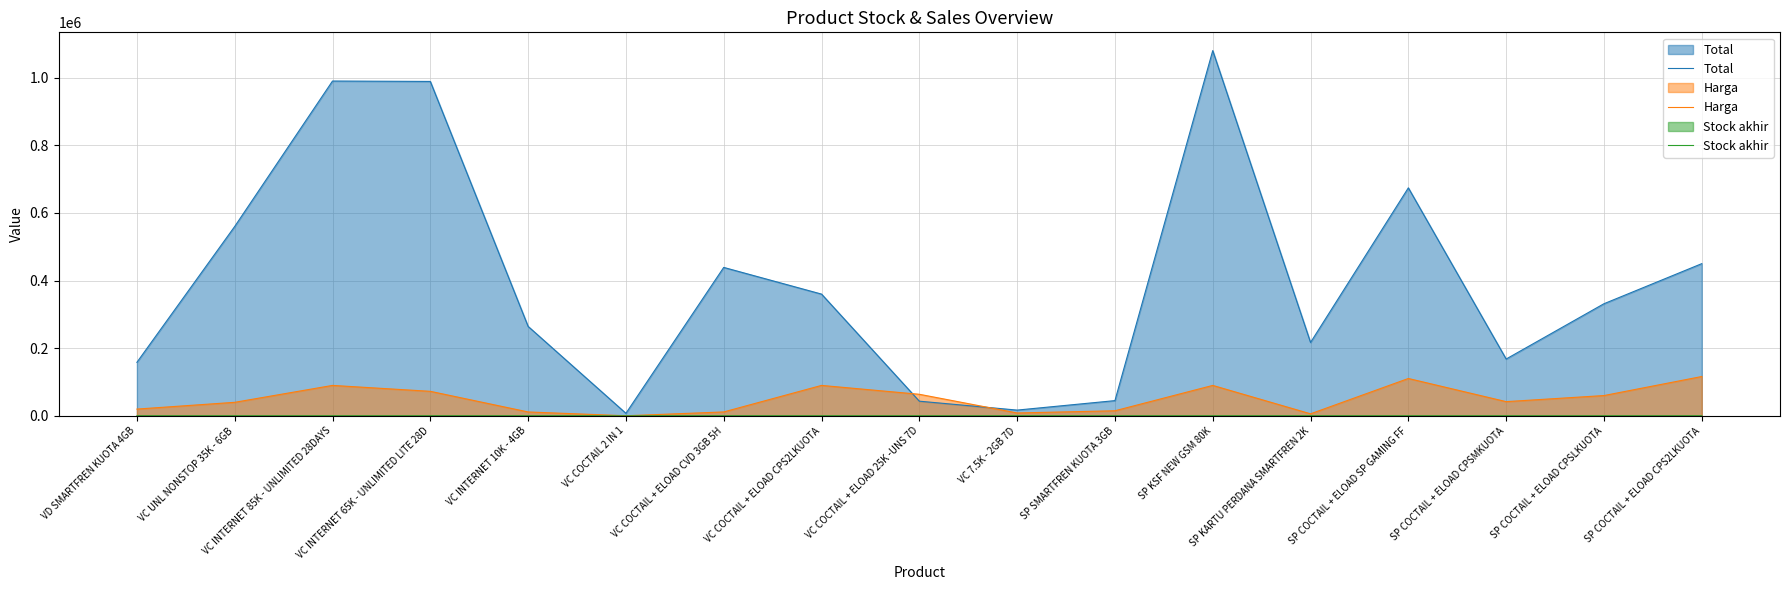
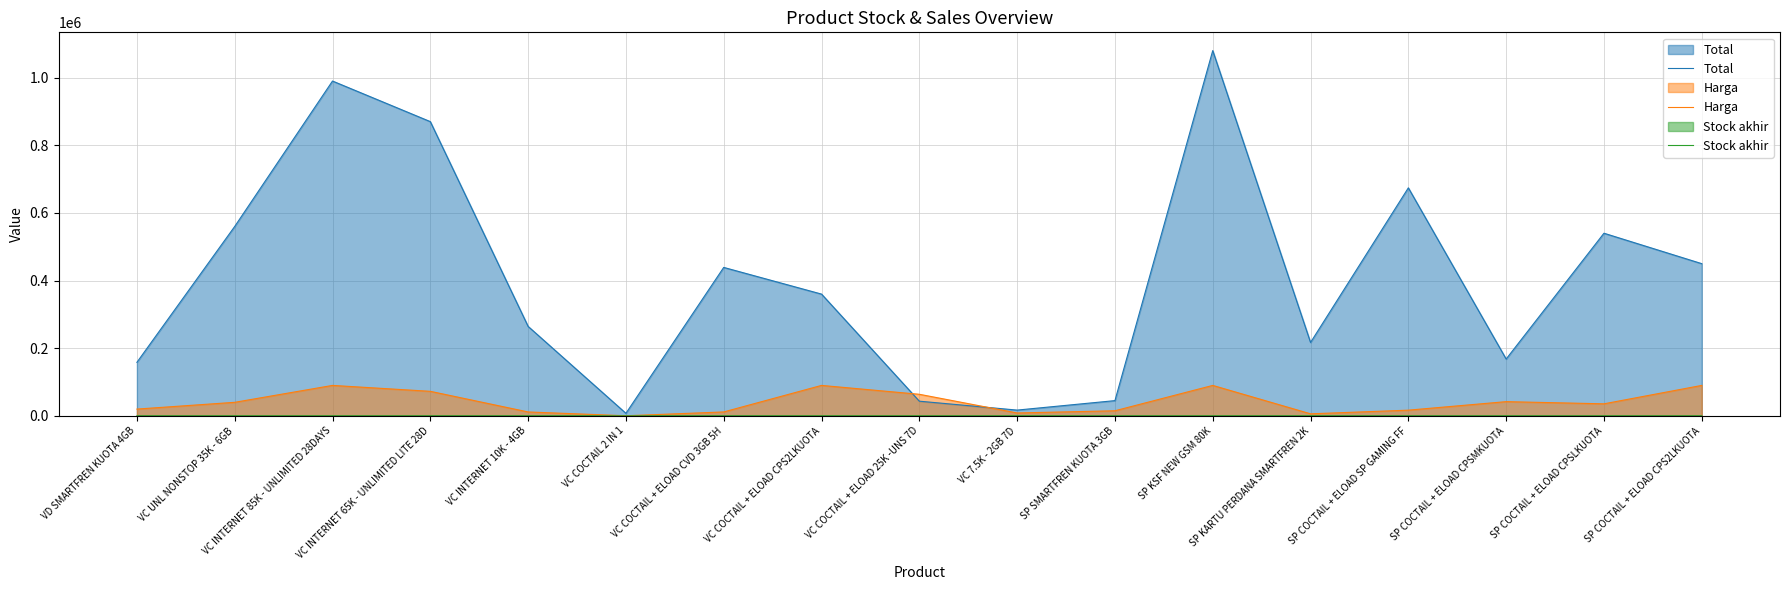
  {
    "Total": {
      "VD SMARTFREN KUOTA 4GB": 160000,
      "VC UNL NONSTOP 35K - 6GB": 560000,
      "VC INTERNET 85K - UNLIMITED 28DAYS": 990000,
-     "VC INTERNET 65K - UNLIMITED LITE 28D": 990000,
+     "VC INTERNET 65K - UNLIMITED LITE 28D": 870000,
      "VC INTERNET 10K - 4GB": 260000,
      "VC COCTAIL + ELOAD CVD 3GB 5H": 440000,
      "VC COCTAIL + ELOAD CPS2LKUOTA": 360000,
      "VC COCTAIL + ELOAD 25K -UNS 7D": 40000,
      "VC 7.5K - 2GB 7D": 20000,
      "SP SMARTFREN KUOTA 3GB": 50000,
      "SP KSF NEW GSM 80K": 1080000,
      "SP KARTU PERDANA SMARTFREN 2K": 220000,
      "SP COCTAIL + ELOAD SP GAMING FF": 670000,
      "SP COCTAIL + ELOAD CPSMKUOTA": 170000,
-     "SP COCTAIL + ELOAD CPSLKUOTA": 330000,
+     "SP COCTAIL + ELOAD CPSLKUOTA": 540000,
      "SP COCTAIL + ELOAD CPS2LKUOTA": 450000
    },
    "Harga": {
      "VD SMARTFREN KUOTA 4GB": 20000,
      "VC UNL NONSTOP 35K - 6GB": 40000,
      "VC INTERNET 85K - UNLIMITED 28DAYS": 90000,
      "VC INTERNET 65K - UNLIMITED LITE 28D": 70000,
      "VC INTERNET 10K - 4GB": 10000,
      "VC COCTAIL + ELOAD CVD 3GB 5H": 10000,
      "VC COCTAIL + ELOAD CPS2LKUOTA": 90000,
      "VC COCTAIL + ELOAD 25K -UNS 7D": 60000,
      "VC 7.5K - 2GB 7D": 10000,
      "SP SMARTFREN KUOTA 3GB": 20000,
      "SP KSF NEW GSM 80K": 90000,
-     "SP COCTAIL + ELOAD SP GAMING FF": 110000,
+     "SP COCTAIL + ELOAD SP GAMING FF": 20000,
      "SP COCTAIL + ELOAD CPSMKUOTA": 40000,
-     "SP COCTAIL + ELOAD CPSLKUOTA": 60000,
-     "SP COCTAIL + ELOAD CPS2LKUOTA": 120000
+     "SP COCTAIL + ELOAD CPSLKUOTA": 40000,
+     "SP COCTAIL + ELOAD CPS2LKUOTA": 90000
    },
    "Stock akhir": {
      "VD SMARTFREN KUOTA 4GB": 0,
      "VC UNL NONSTOP 35K - 6GB": 0,
      "VC INTERNET 85K - UNLIMITED 28DAYS": 0,
      "VC INTERNET 65K - UNLIMITED LITE 28D": 0,
      "VC INTERNET 10K - 4GB": 0,
      "VC COCTAIL + ELOAD CVD 3GB 5H": 0,
      "VC COCTAIL + ELOAD CPS2LKUOTA": 0,
      "VC COCTAIL + ELOAD 25K -UNS 7D": 0,
      "VC 7.5K - 2GB 7D": 0,
      "SP SMARTFREN KUOTA 3GB": 0,
      "SP KSF NEW GSM 80K": 0,
      "SP COCTAIL + ELOAD SP GAMING FF": 0,
      "SP COCTAIL + ELOAD CPSMKUOTA": 0,
      "SP COCTAIL + ELOAD CPSLKUOTA": 0,
      "SP COCTAIL + ELOAD CPS2LKUOTA": 0
    }
  }
